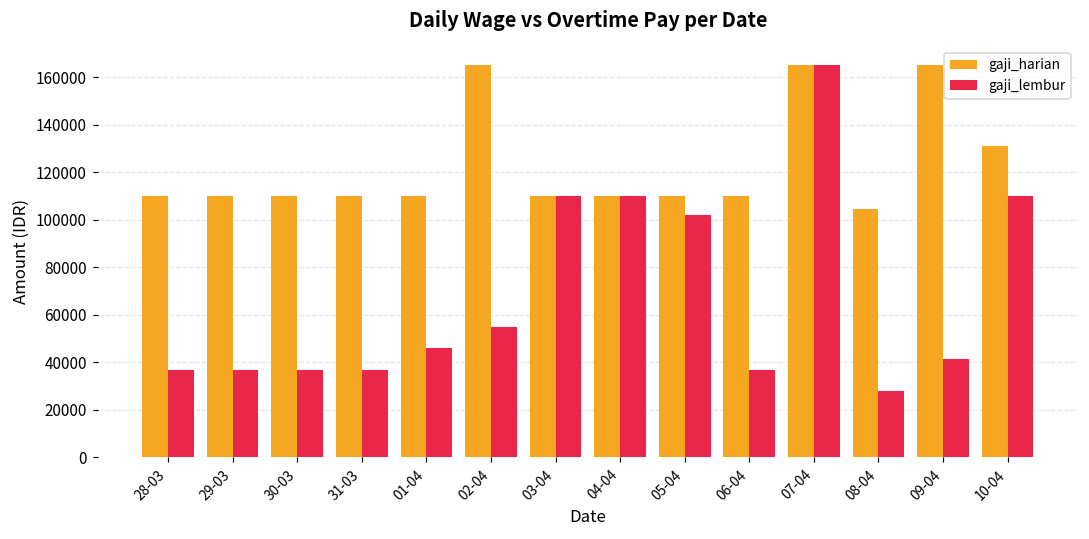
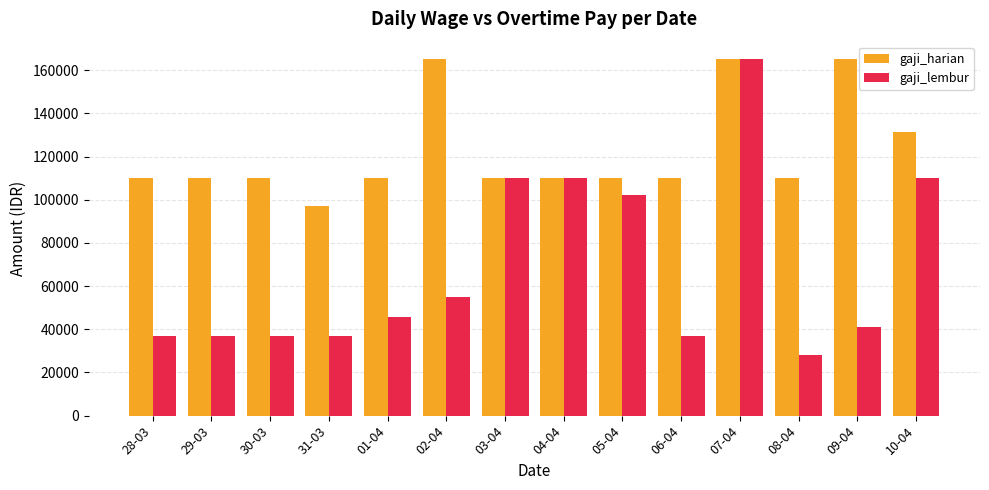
  {
    "gaji_harian": {
      "28-03": 110000,
      "29-03": 110000,
      "30-03": 110000,
-     "31-03": 110000,
+     "31-03": 97000,
      "01-04": 110000,
      "02-04": 165000,
      "03-04": 110000,
      "04-04": 110000,
      "05-04": 110000,
      "06-04": 110000,
      "07-04": 165000,
-     "08-04": 105000,
+     "08-04": 110000,
      "09-04": 165000,
      "10-04": 131000
    },
    "gaji_lembur": {
      "28-03": 37000,
      "29-03": 37000,
      "30-03": 37000,
      "31-03": 37000,
      "01-04": 46000,
      "02-04": 55000,
      "03-04": 110000,
      "04-04": 110000,
      "05-04": 102000,
      "06-04": 37000,
      "07-04": 165000,
      "08-04": 28000,
      "09-04": 41000,
      "10-04": 110000
    }
  }
